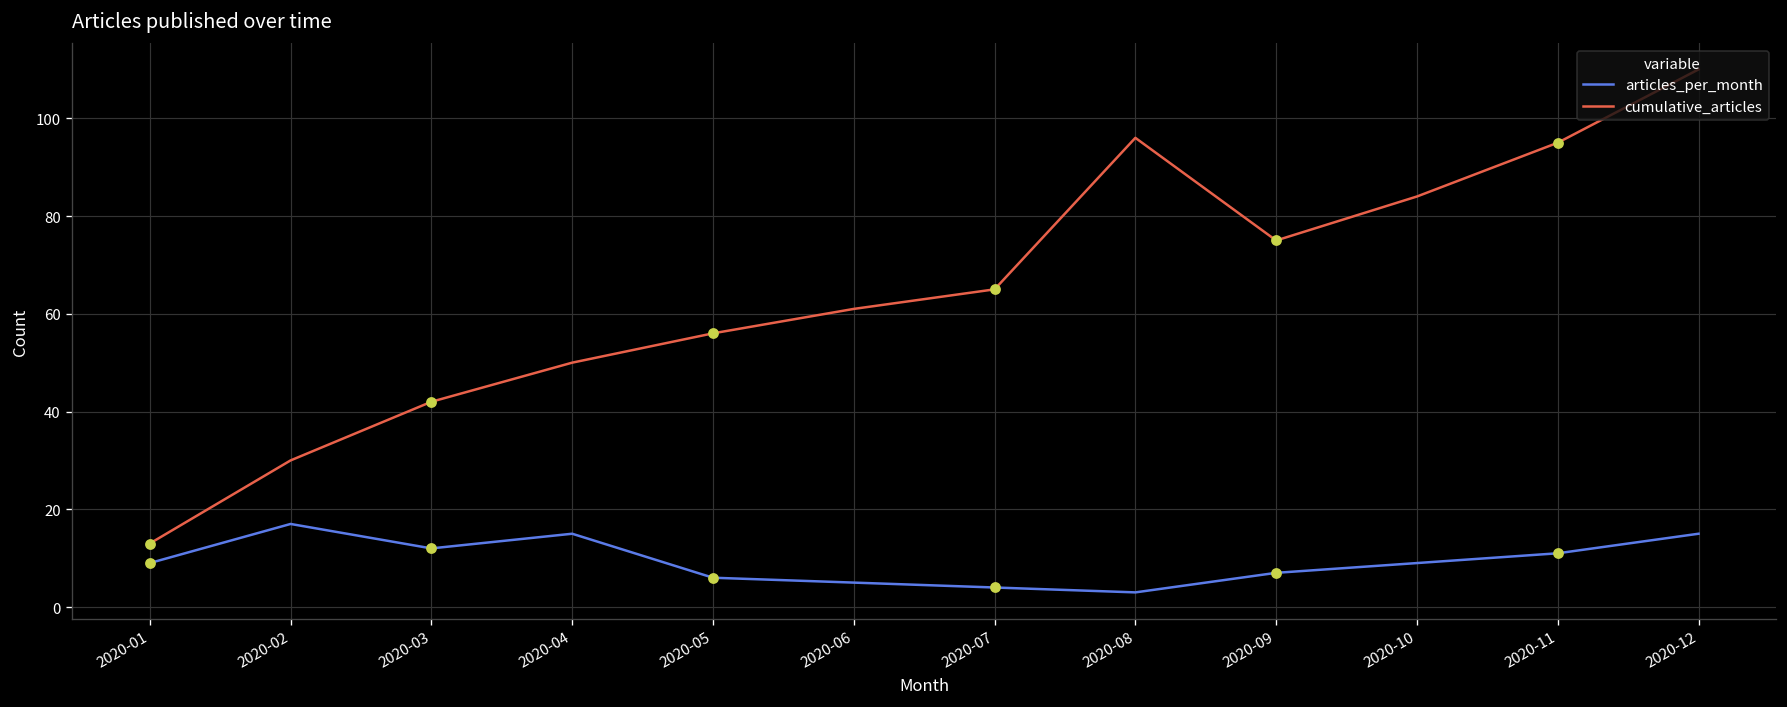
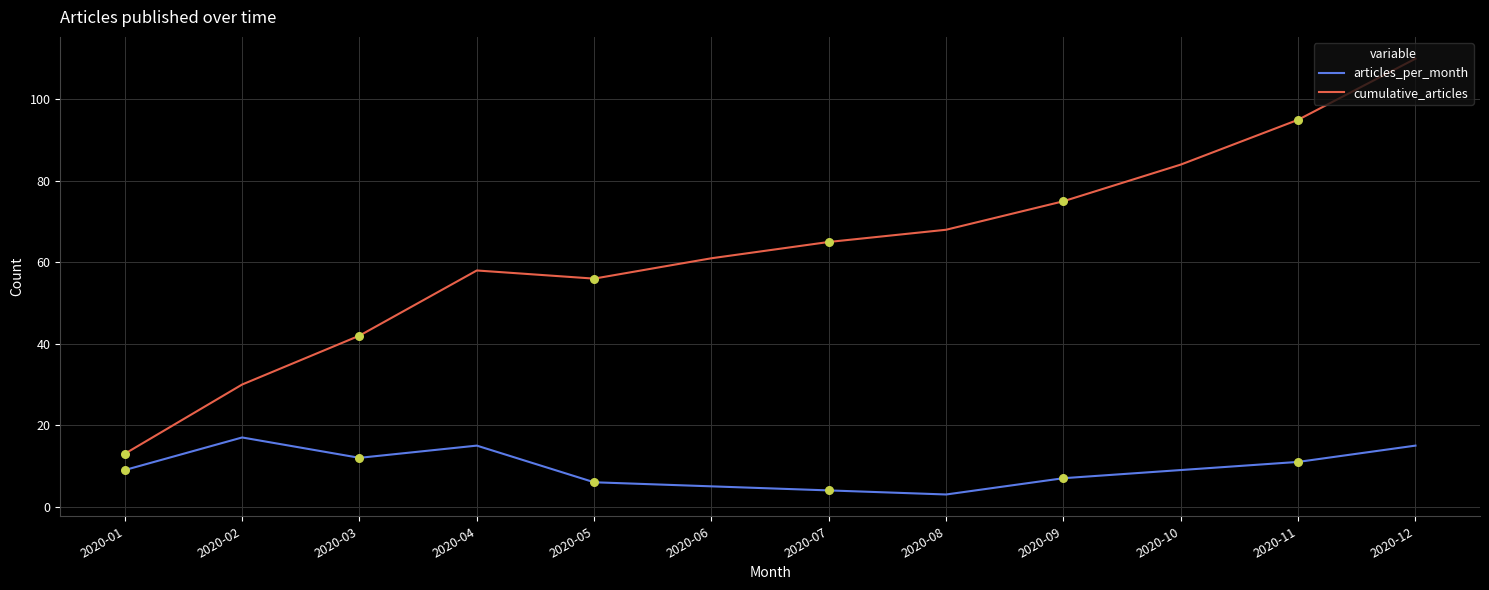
  {
    "articles_per_month": {
      "2020-02": 17,
      "2020-04": 15,
      "2020-06": 5,
      "2020-08": 3,
      "2020-10": 9,
      "2020-12": 15
    },
    "cumulative_articles": {
      "2020-02": 30,
-     "2020-04": 50,
+     "2020-04": 58,
      "2020-06": 61,
-     "2020-08": 96,
+     "2020-08": 68,
      "2020-10": 84
    }
  }
